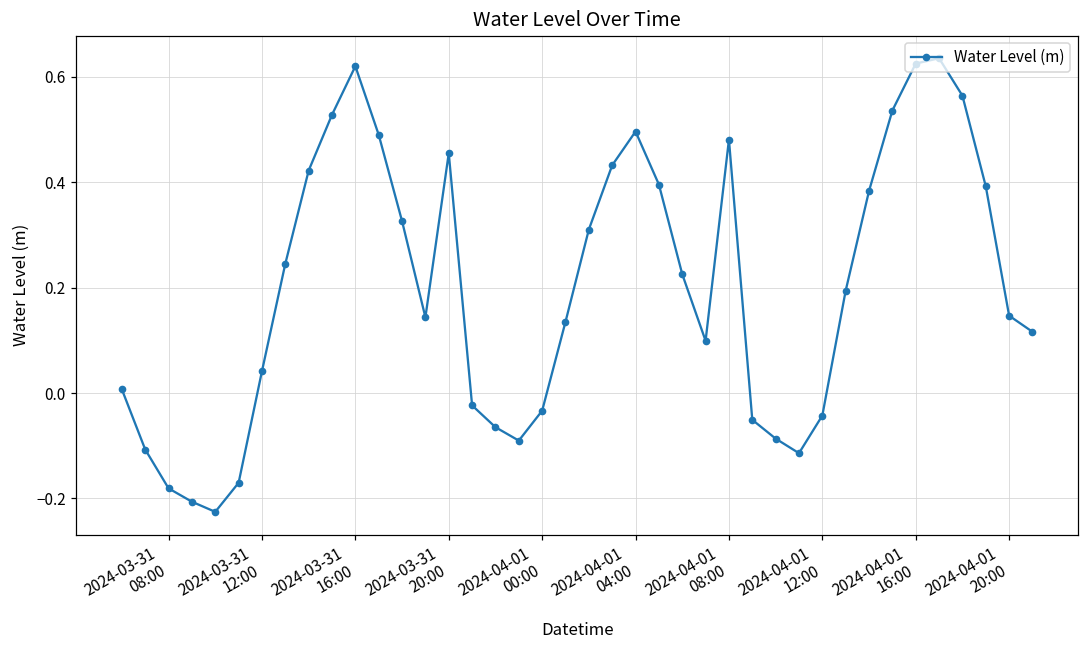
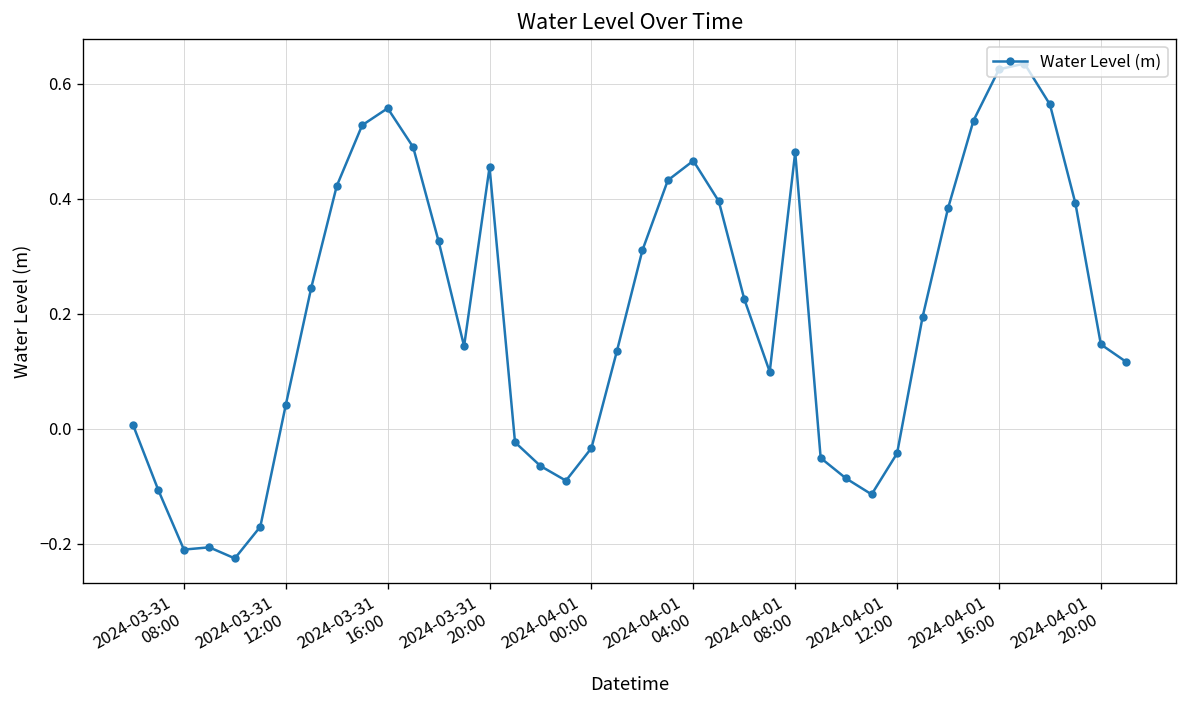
  {
-   "2024-03-31 08:00": -0.18,
+   "2024-03-31 08:00": -0.21,
    "2024-03-31 12:00": 0.04,
-   "2024-03-31 16:00": 0.62,
+   "2024-03-31 16:00": 0.56,
    "2024-03-31 20:00": 0.46,
    "2024-04-01 00:00": -0.03,
-   "2024-04-01 04:00": 0.50,
+   "2024-04-01 04:00": 0.47,
    "2024-04-01 08:00": 0.48,
    "2024-04-01 12:00": -0.04,
    "2024-04-01 20:00": 0.15
  }
